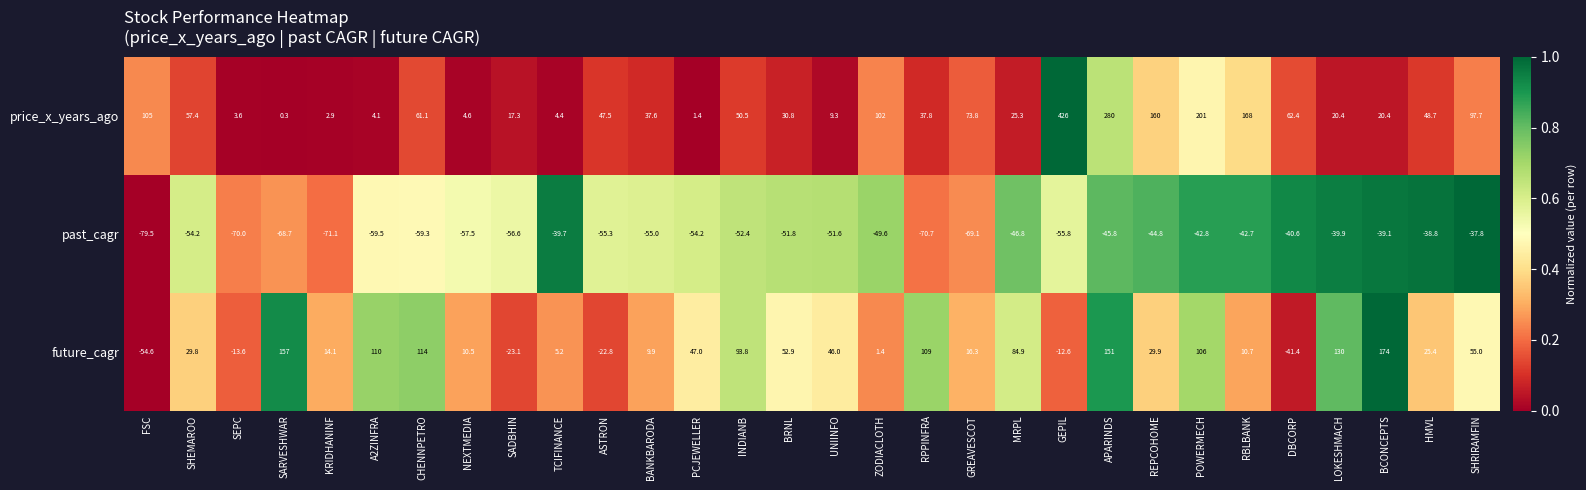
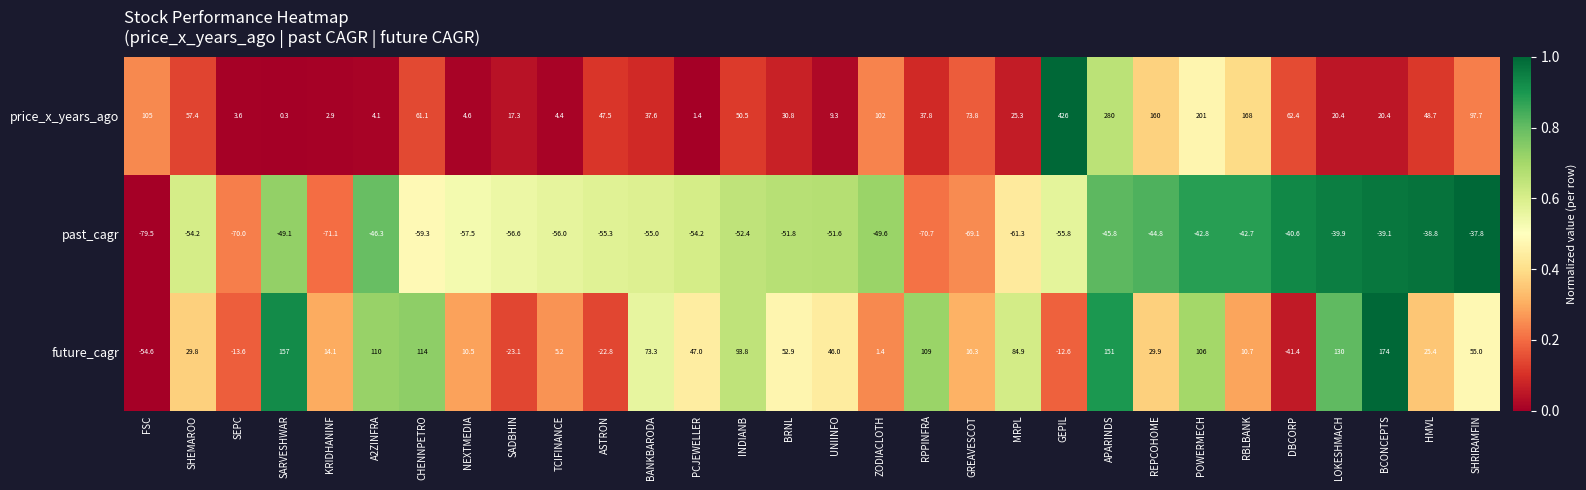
  {
    "price_x_years_ago": {
      "FSC": 105,
      "SHEMAROO": 57.4,
      "SEPC": 3.6,
      "SARVESHWAR": 0.3,
      "KRIDHANINF": 2.9,
      "A2ZINFRA": 4.1,
      "CHENNPETRO": 61.1,
      "NEXTMEDIA": 4.6,
      "SADBHIN": 17.3,
      "TCIFINANCE": 4.4,
      "ASTRON": 47.5,
      "BANKBARODA": 37.6,
      "PCJEWELLER": 1.4,
      "INDIANB": 50.5,
      "BRNL": 30.8,
      "UNIINFO": 9.3,
      "ZODIACLOTH": 102,
      "RPPINFRA": 37.8,
      "GREAVESCOT": 73.8,
      "MRPL": 25.3,
      "GEPIL": 426,
      "APARINDS": 280,
      "REPCOHOME": 160,
      "POWERMECH": 201,
      "RBLBANK": 168,
      "DBCORP": 62.4,
      "LOKESHMACH": 20.4,
      "BCONCEPTS": 20.4,
      "HMVL": 48.7,
      "SHRIRAMFIN": 97.7
    },
    "past_cagr": {
      "FSC": -79.5,
      "SHEMAROO": -54.2,
      "SEPC": -70.0,
-     "SARVESHWAR": -68.7,
+     "SARVESHWAR": -49.1,
      "KRIDHANINF": -71.1,
-     "A2ZINFRA": -59.5,
+     "A2ZINFRA": -46.3,
      "CHENNPETRO": -59.3,
      "NEXTMEDIA": -57.5,
      "SADBHIN": -56.6,
-     "TCIFINANCE": -39.7,
+     "TCIFINANCE": -56.0,
      "ASTRON": -55.3,
      "BANKBARODA": -55.0,
      "PCJEWELLER": -54.2,
      "INDIANB": -52.4,
      "BRNL": -51.8,
      "UNIINFO": -51.6,
      "ZODIACLOTH": -49.6,
      "RPPINFRA": -70.7,
      "GREAVESCOT": -69.1,
-     "MRPL": -46.8,
+     "MRPL": -61.3,
      "GEPIL": -55.8,
      "APARINDS": -45.8,
      "REPCOHOME": -44.8,
      "POWERMECH": -42.8,
      "RBLBANK": -42.7,
      "DBCORP": -40.6,
      "LOKESHMACH": -39.9,
      "BCONCEPTS": -39.1,
      "HMVL": -38.8,
      "SHRIRAMFIN": -37.8
    },
    "future_cagr": {
      "FSC": -54.6,
      "SHEMAROO": 29.8,
      "SEPC": -13.6,
      "SARVESHWAR": 157,
      "KRIDHANINF": 14.1,
      "A2ZINFRA": 110,
      "CHENNPETRO": 114,
      "NEXTMEDIA": 10.5,
      "SADBHIN": -23.1,
      "TCIFINANCE": 5.2,
      "ASTRON": -22.8,
-     "BANKBARODA": 9.9,
+     "BANKBARODA": 73.3,
      "PCJEWELLER": 47.0,
      "INDIANB": 93.8,
      "BRNL": 52.9,
      "UNIINFO": 46.0,
      "ZODIACLOTH": 1.4,
      "RPPINFRA": 109,
      "GREAVESCOT": 16.3,
      "MRPL": 84.9,
      "GEPIL": -12.6,
      "APARINDS": 151,
      "REPCOHOME": 29.9,
      "POWERMECH": 106,
      "RBLBANK": 10.7,
      "DBCORP": -41.4,
      "LOKESHMACH": 130,
      "BCONCEPTS": 174,
      "HMVL": 25.4,
      "SHRIRAMFIN": 55.0
    }
  }
